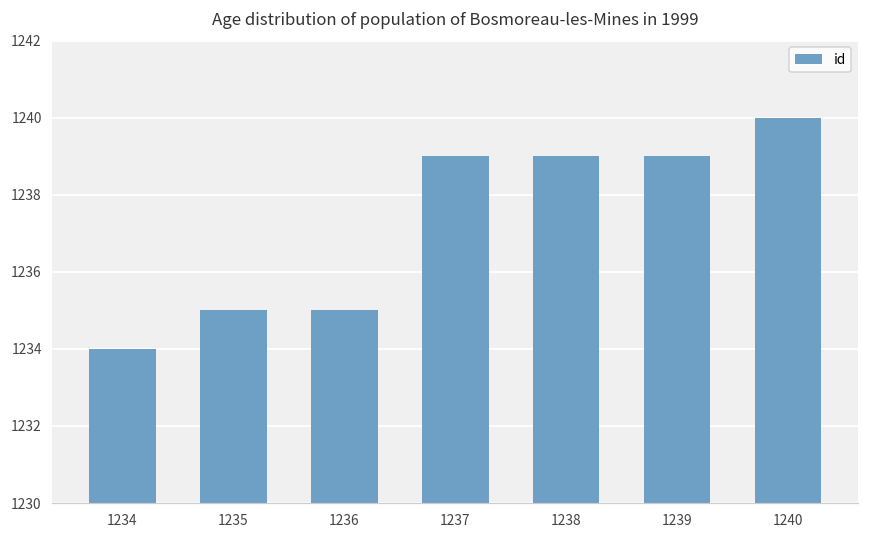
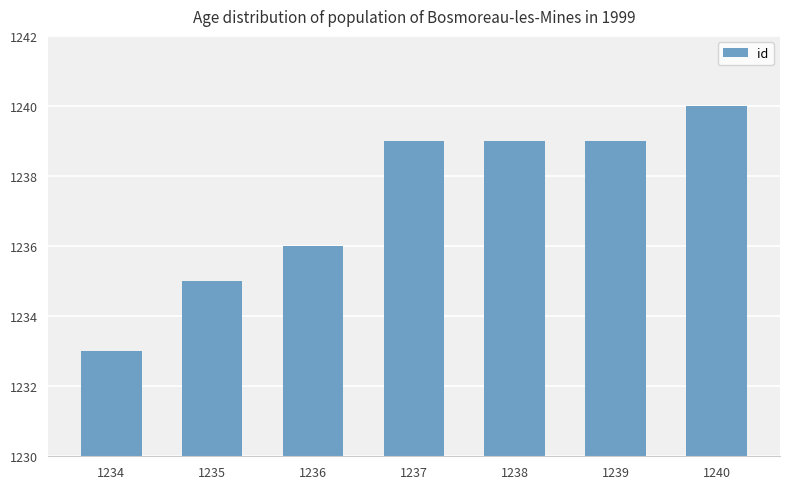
  {
-   "1234": 1234,
+   "1234": 1233,
    "1235": 1235,
-   "1236": 1235,
+   "1236": 1236,
    "1237": 1239,
    "1238": 1239,
    "1239": 1239,
    "1240": 1240
  }
